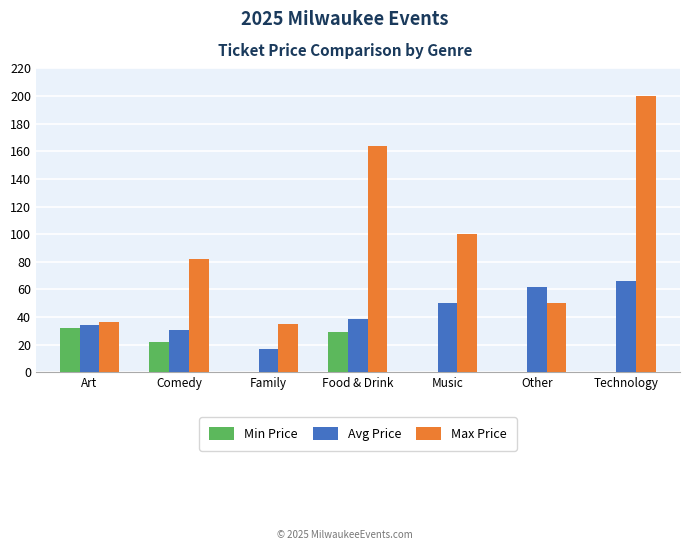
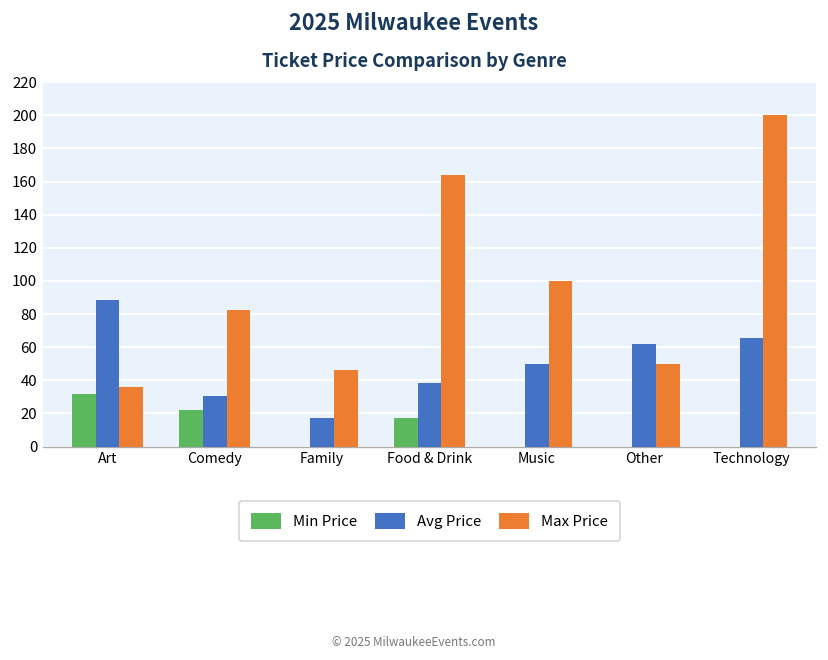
  {
    "Min Price": {
      "Art": 32,
      "Comedy": 22,
      "Family": 0,
-     "Food & Drink": 29,
+     "Food & Drink": 17,
      "Music": 0,
      "Other": 0,
      "Technology": 0
    },
    "Avg Price": {
-     "Art": 35,
+     "Art": 89,
      "Comedy": 31,
      "Family": 17,
      "Food & Drink": 38,
      "Music": 50,
      "Other": 62,
      "Technology": 66
    },
    "Max Price": {
      "Art": 36,
      "Comedy": 82,
-     "Family": 35,
+     "Family": 46,
      "Food & Drink": 164,
      "Music": 100,
      "Other": 50,
      "Technology": 200
    }
  }
